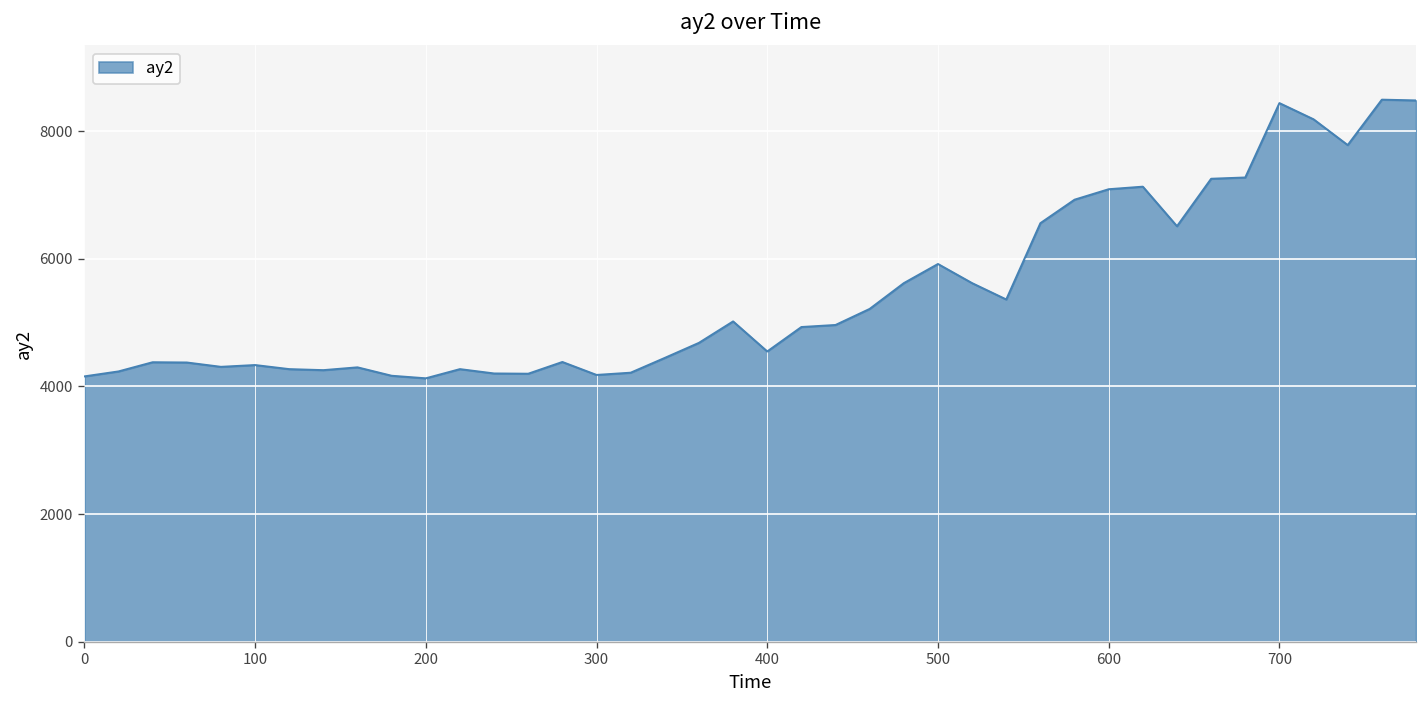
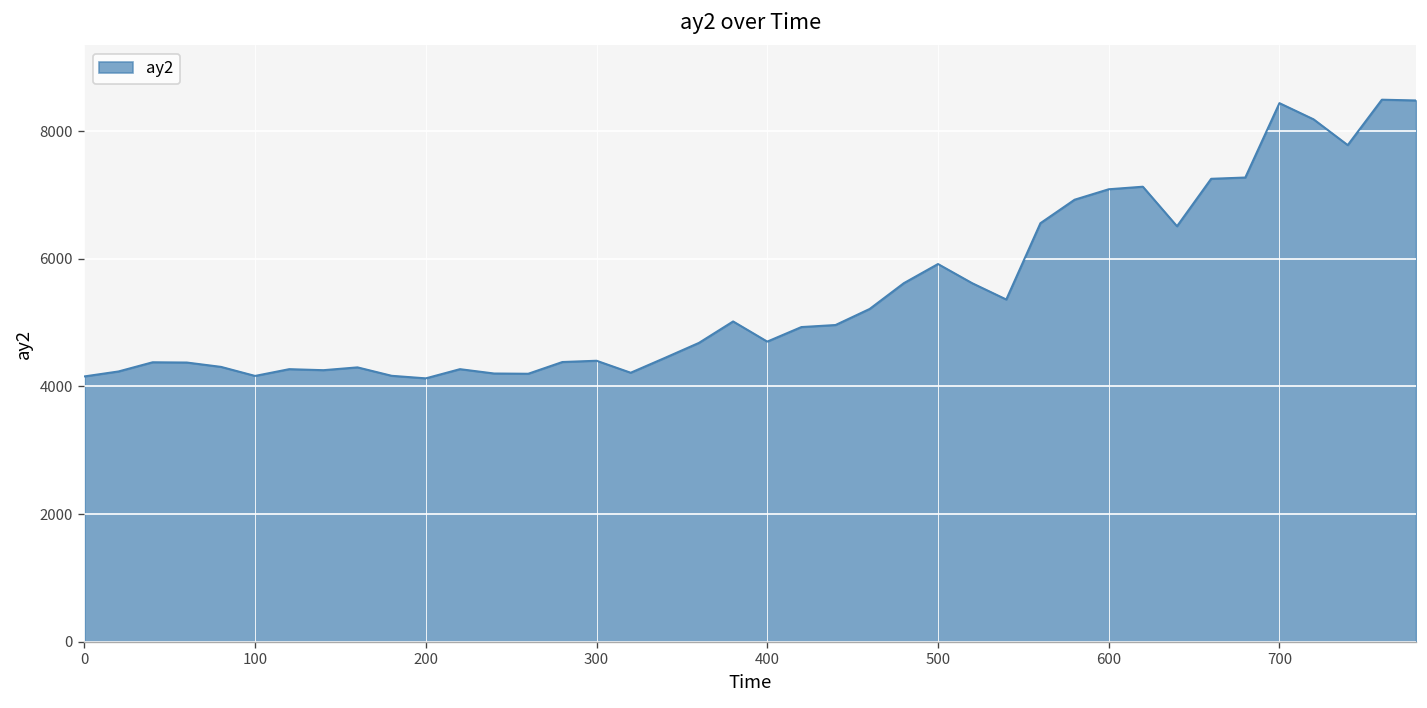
  {
    "0": 4200,
-   "100": 4300,
+   "100": 4200,
    "200": 4100,
-   "300": 4200,
-   "400": 4500,
+   "300": 4400,
+   "400": 4700,
    "500": 5900,
    "600": 7100,
    "700": 8400
  }
